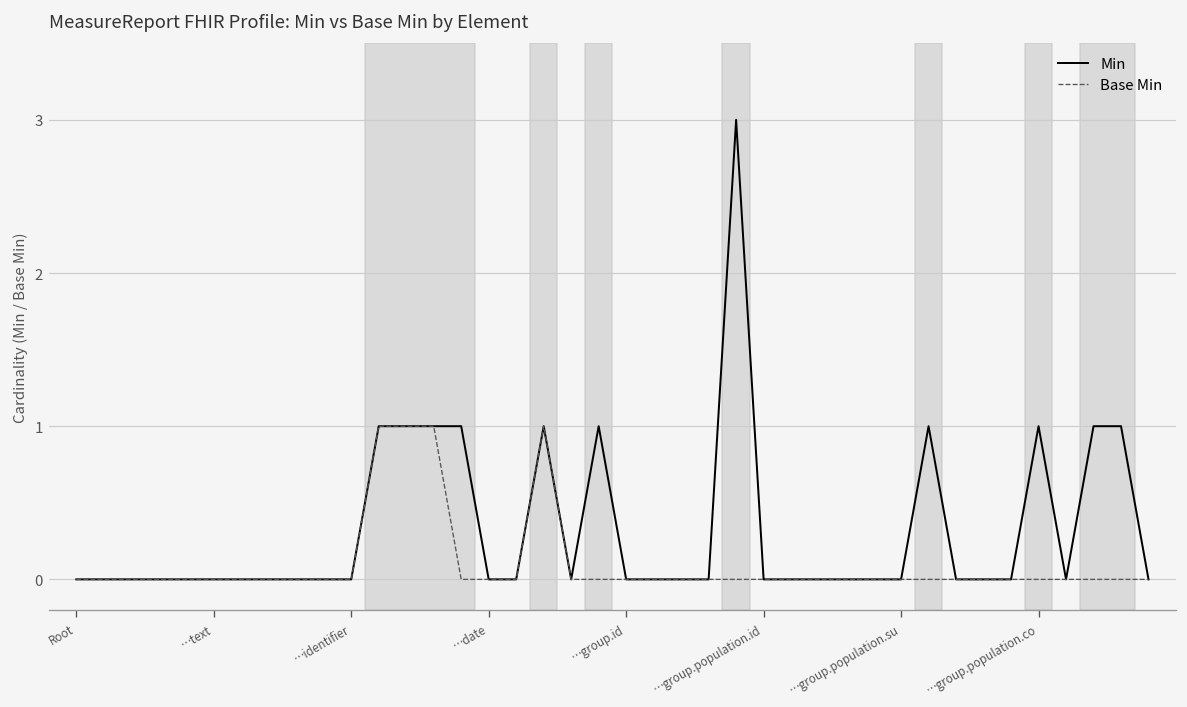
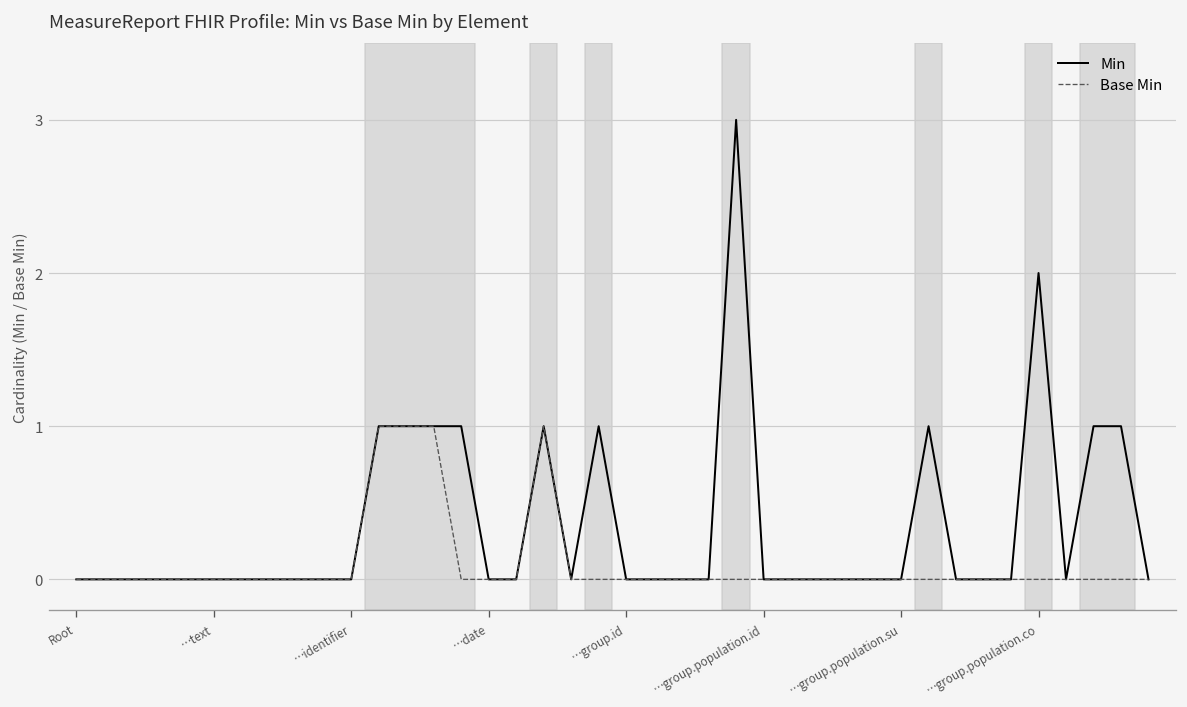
  {
    "Min": {
-     "…group.population.co": 1
+     "…group.population.co": 2
    },
    "Base Min": {
      "…group.population.co": 0
    }
  }
